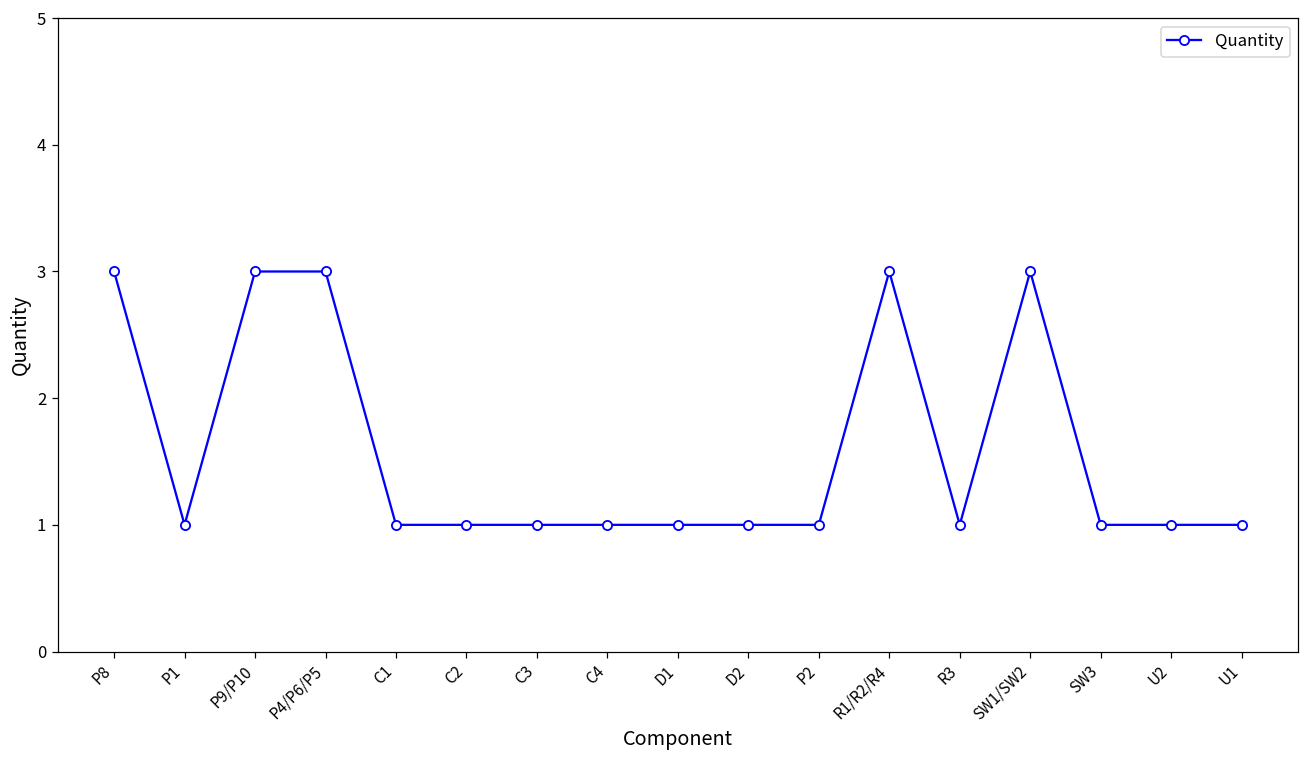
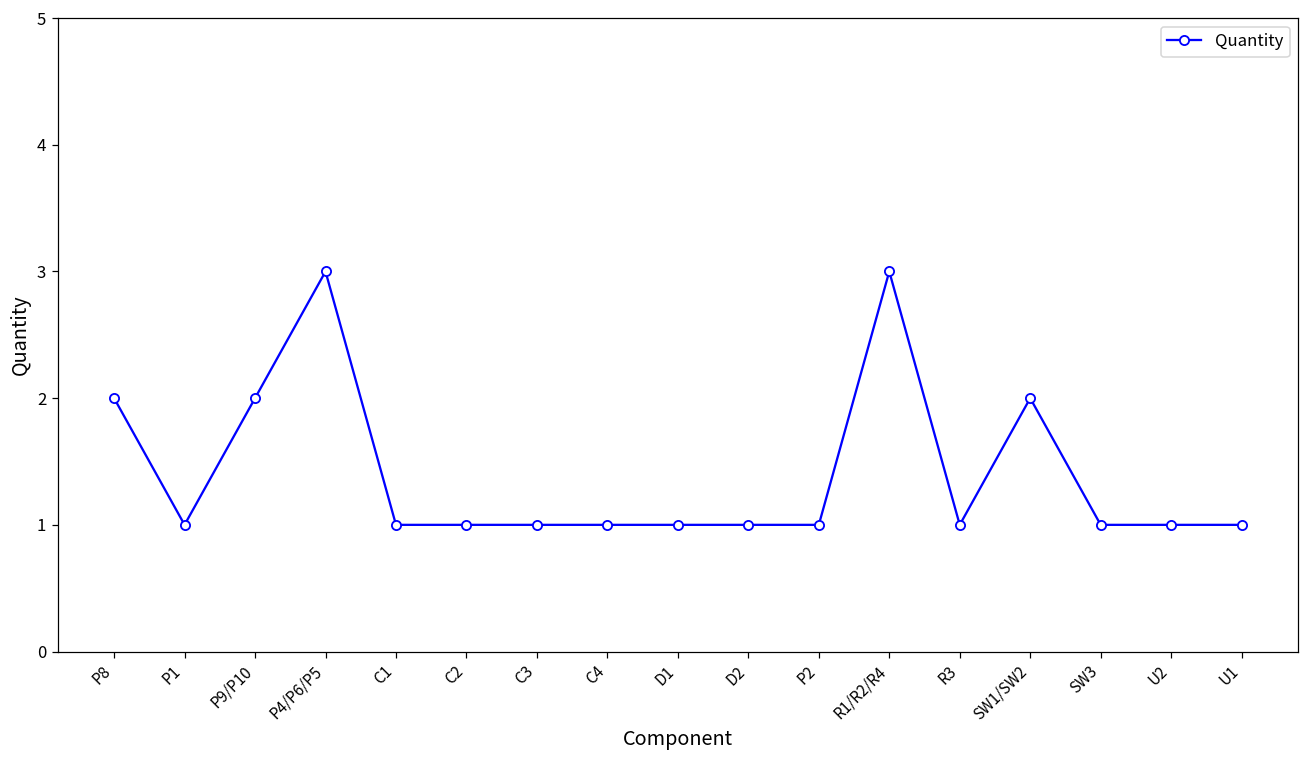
  {
-   "P8": 3,
+   "P8": 2,
    "P1": 1,
-   "P9/P10": 3,
+   "P9/P10": 2,
    "P4/P6/P5": 3,
    "C1": 1,
    "C2": 1,
    "C3": 1,
    "C4": 1,
    "D1": 1,
    "D2": 1,
    "P2": 1,
    "R1/R2/R4": 3,
    "R3": 1,
-   "SW1/SW2": 3,
+   "SW1/SW2": 2,
    "SW3": 1,
    "U2": 1,
    "U1": 1
  }
